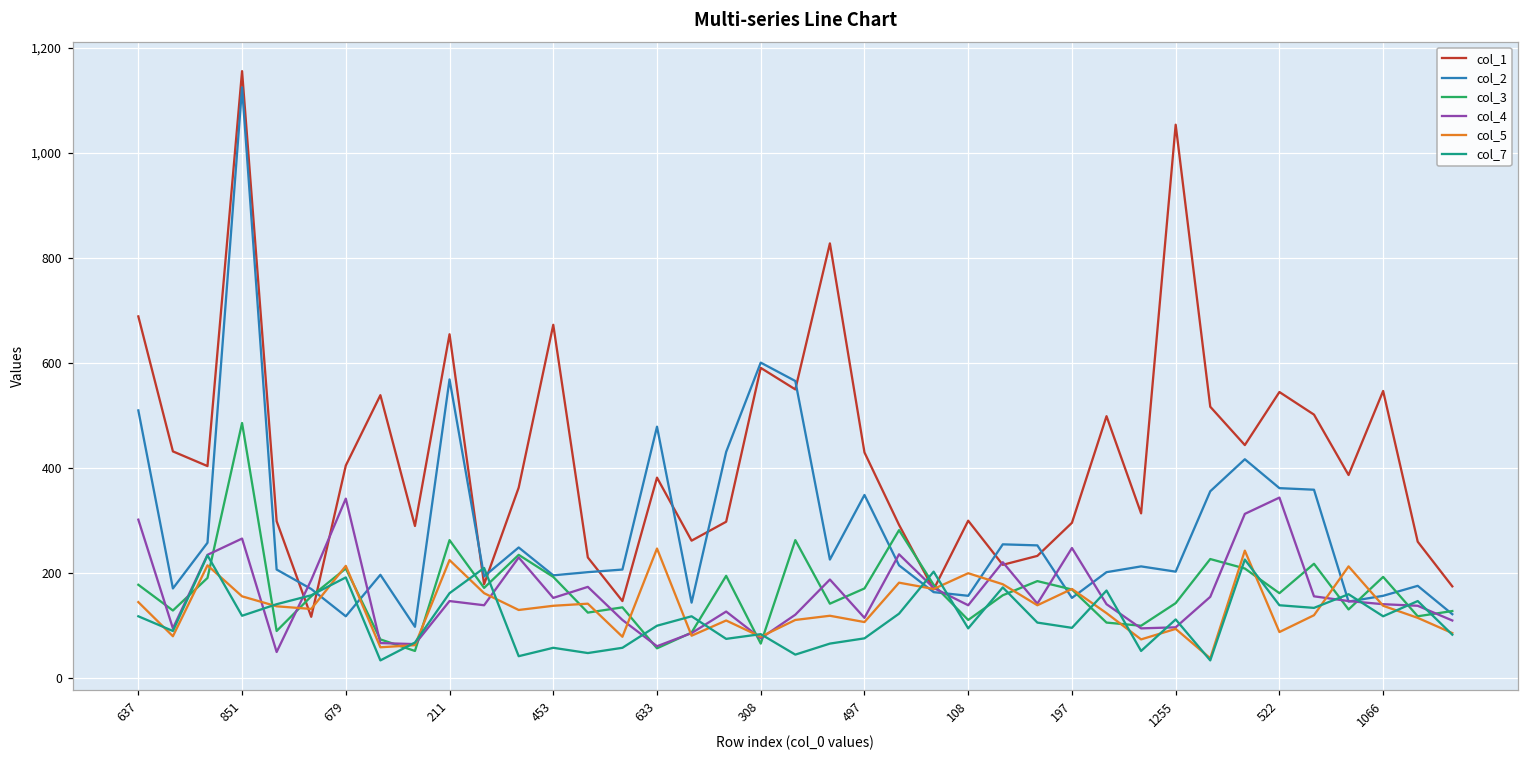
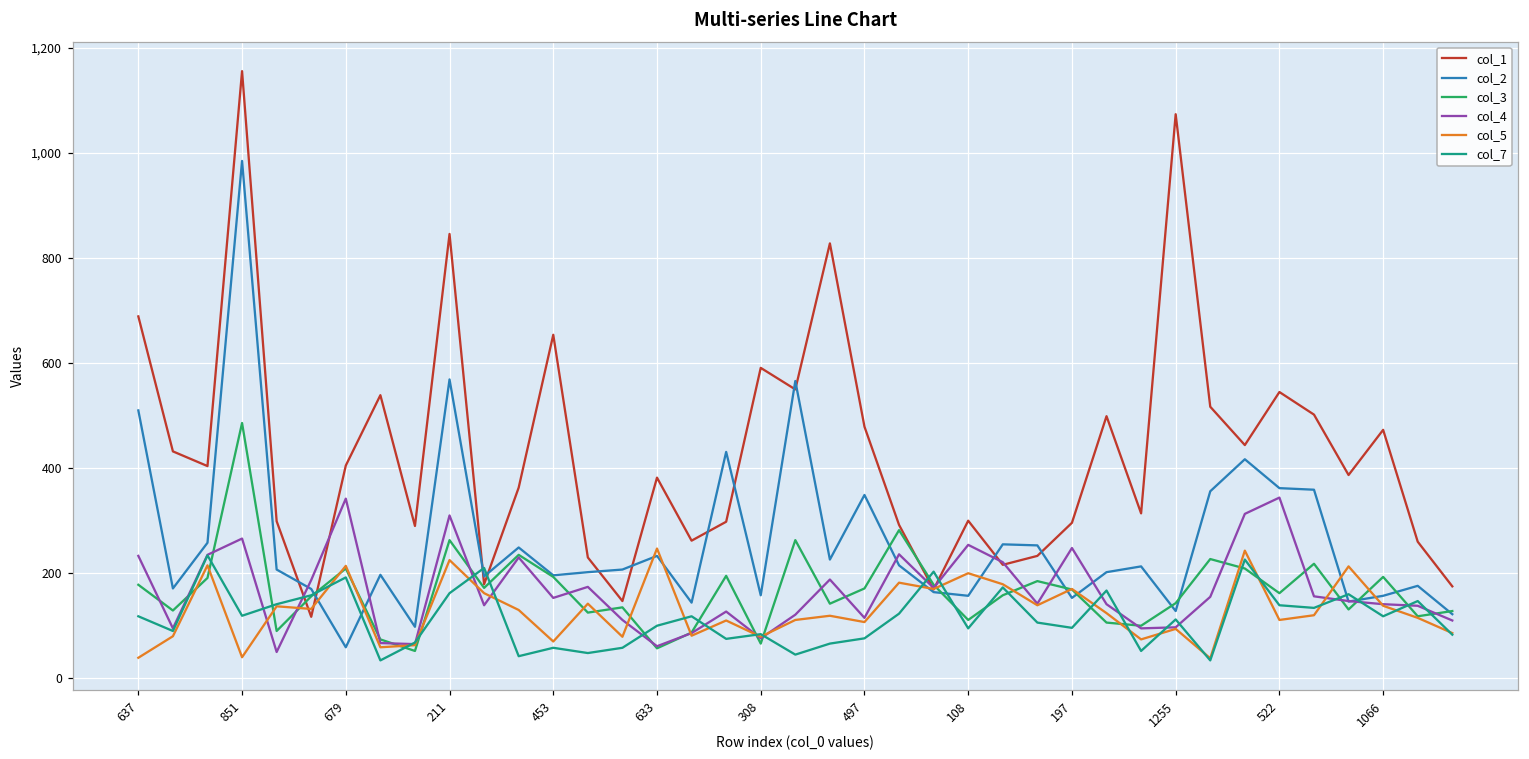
  {
    "col_1": {
      "637": "690",
      "851": "1,160",
      "679": "400",
-     "211": "650",
-     "453": "670",
+     "211": "850",
+     "453": "650",
      "633": "380",
      "308": "590",
-     "497": "430",
+     "497": "480",
      "108": "300",
      "197": "300",
-     "1255": "1,050",
+     "1255": "1,070",
      "522": "540",
-     "1066": "550"
+     "1066": "470"
    },
    "col_2": {
      "637": "510",
-     "851": "1,120",
-     "679": "120",
+     "851": "980",
+     "679": "60",
      "211": "570",
-     "633": "480",
-     "308": "600",
+     "633": "230",
+     "308": "160",
      "497": "350",
      "108": "160",
      "197": "150",
-     "1255": "200",
+     "1255": "130",
      "522": "360",
      "1066": "160"
    },
    "col_4": {
-     "637": "300",
+     "637": "230",
      "851": "270",
      "679": "340",
-     "211": "150",
+     "211": "310",
      "453": "150",
      "497": "110",
-     "108": "140",
+     "108": "250",
      "197": "250",
      "522": "340"
    },
    "col_5": {
-     "637": "140",
-     "851": "160",
+     "637": "40",
+     "851": "40",
      "211": "220",
-     "453": "140",
+     "453": "70",
      "633": "250",
      "497": "110",
      "108": "200",
-     "522": "90"
+     "522": "110"
    }
  }
